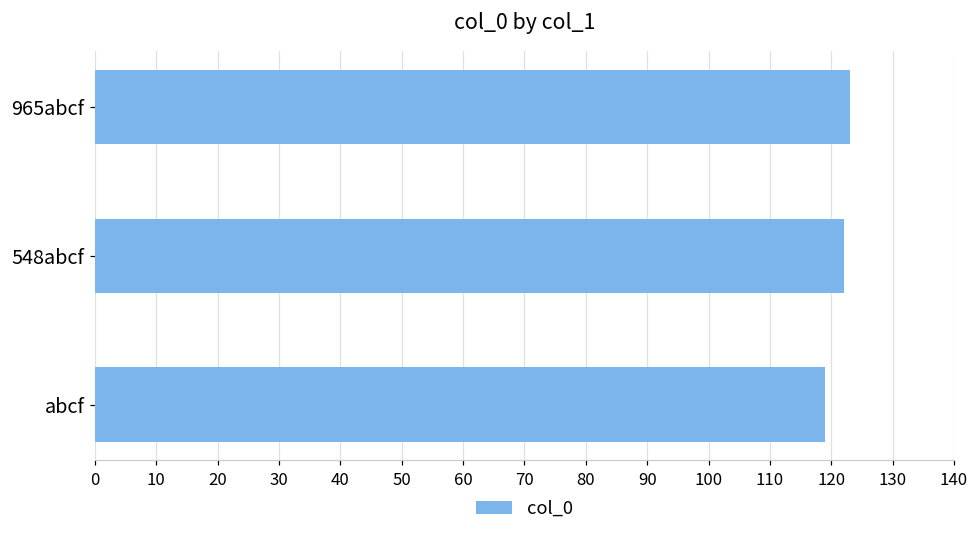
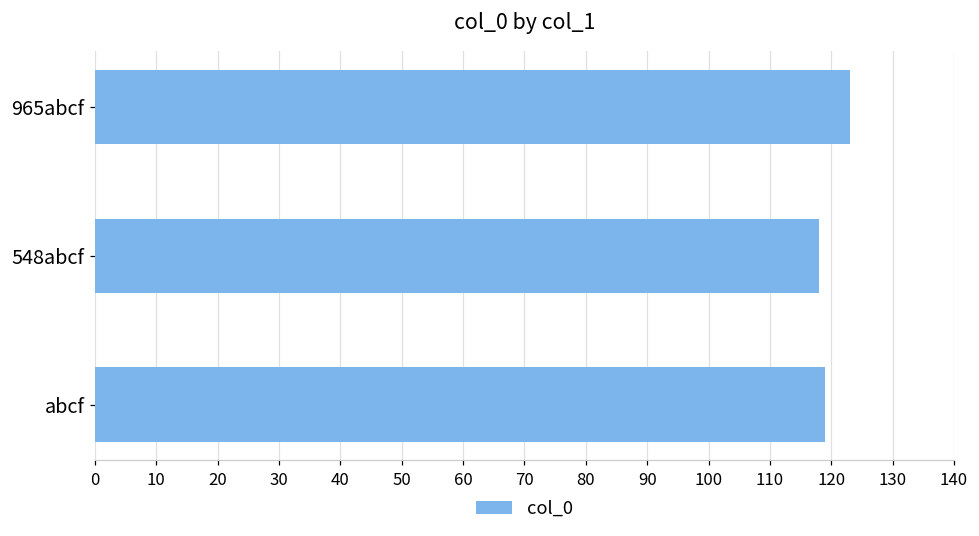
  {
    "965abcf": 123,
-   "548abcf": 122,
+   "548abcf": 118,
    "abcf": 119
  }
